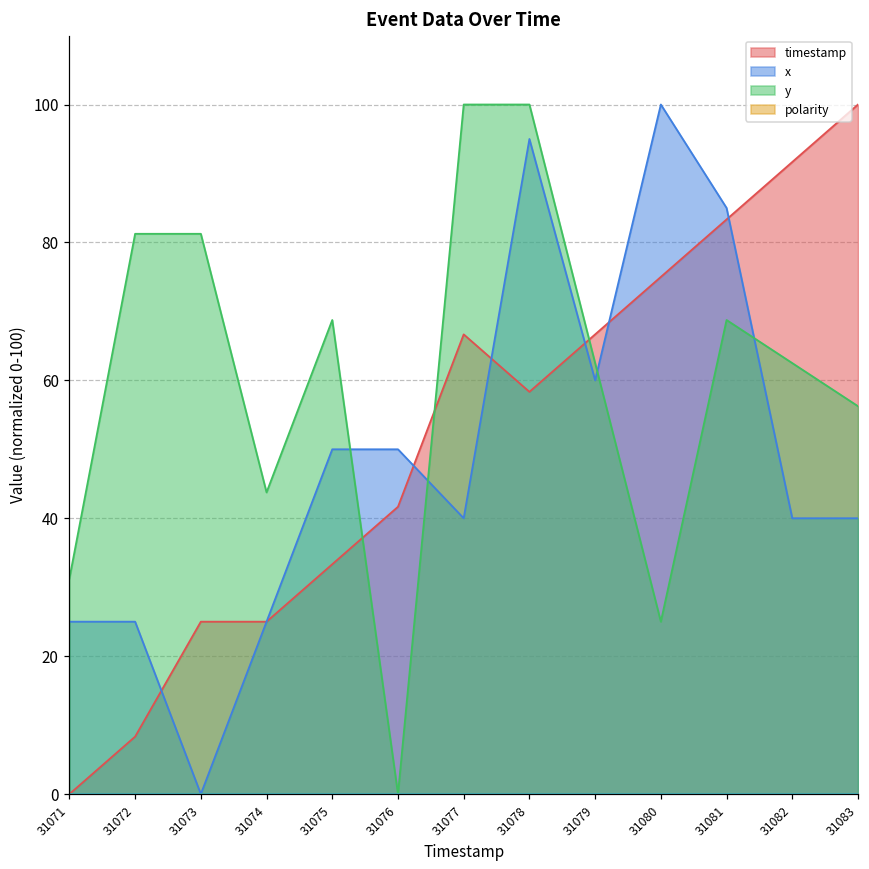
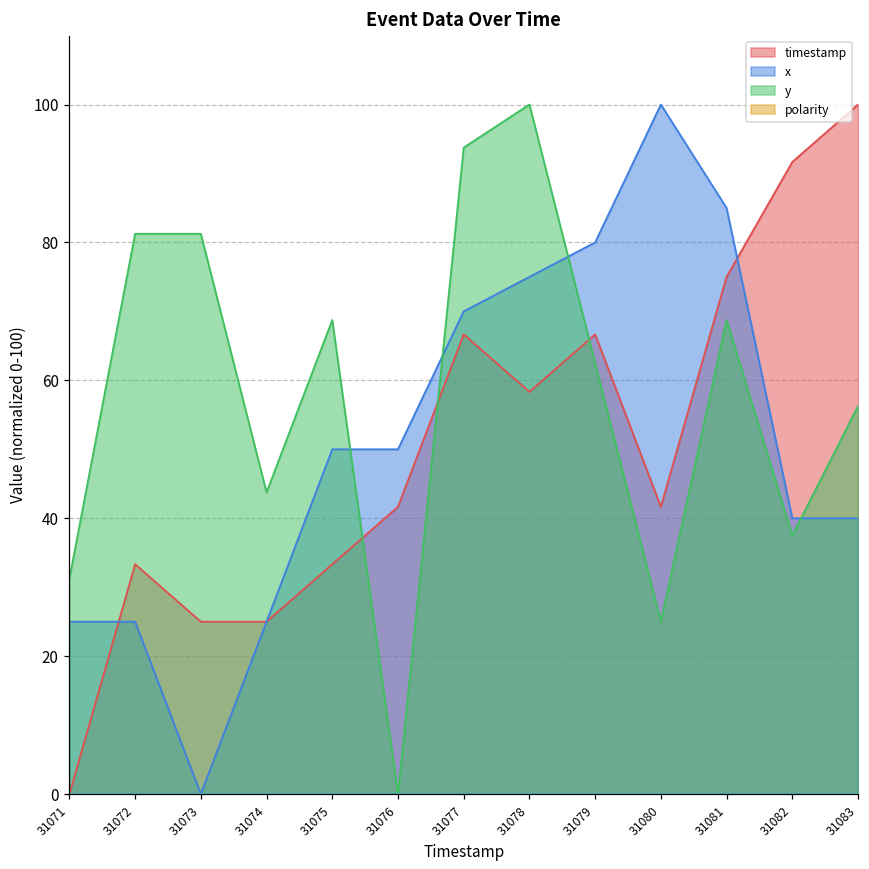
  {
    "timestamp": {
-     "31072": 8,
+     "31072": 33,
      "31073": 25,
      "31075": 33,
      "31076": 42,
      "31077": 67,
      "31078": 58,
      "31079": 67,
-     "31080": 75,
-     "31081": 83,
+     "31080": 42,
+     "31081": 75,
      "31082": 92,
      "31083": 100
    },
    "x": {
      "31071": 25,
      "31072": 25,
      "31075": 50,
      "31076": 50,
-     "31077": 40,
-     "31078": 95,
-     "31079": 60,
+     "31077": 70,
+     "31078": 75,
+     "31079": 80,
      "31080": 100,
      "31081": 85,
      "31082": 40,
      "31083": 40
    },
    "y": {
      "31071": 31,
      "31072": 81,
      "31073": 81,
      "31074": 44,
      "31075": 69,
-     "31077": 100,
+     "31077": 94,
      "31078": 100,
      "31079": 63,
      "31080": 25,
      "31081": 69,
-     "31082": 63,
+     "31082": 38,
      "31083": 56
    },
    "polarity": {
      "31072": 0,
      "31074": 0,
      "31075": 0,
      "31077": 0,
      "31078": 0,
      "31079": 0,
      "31080": 0,
      "31081": 0,
      "31082": 0,
      "31083": 0
    }
  }
